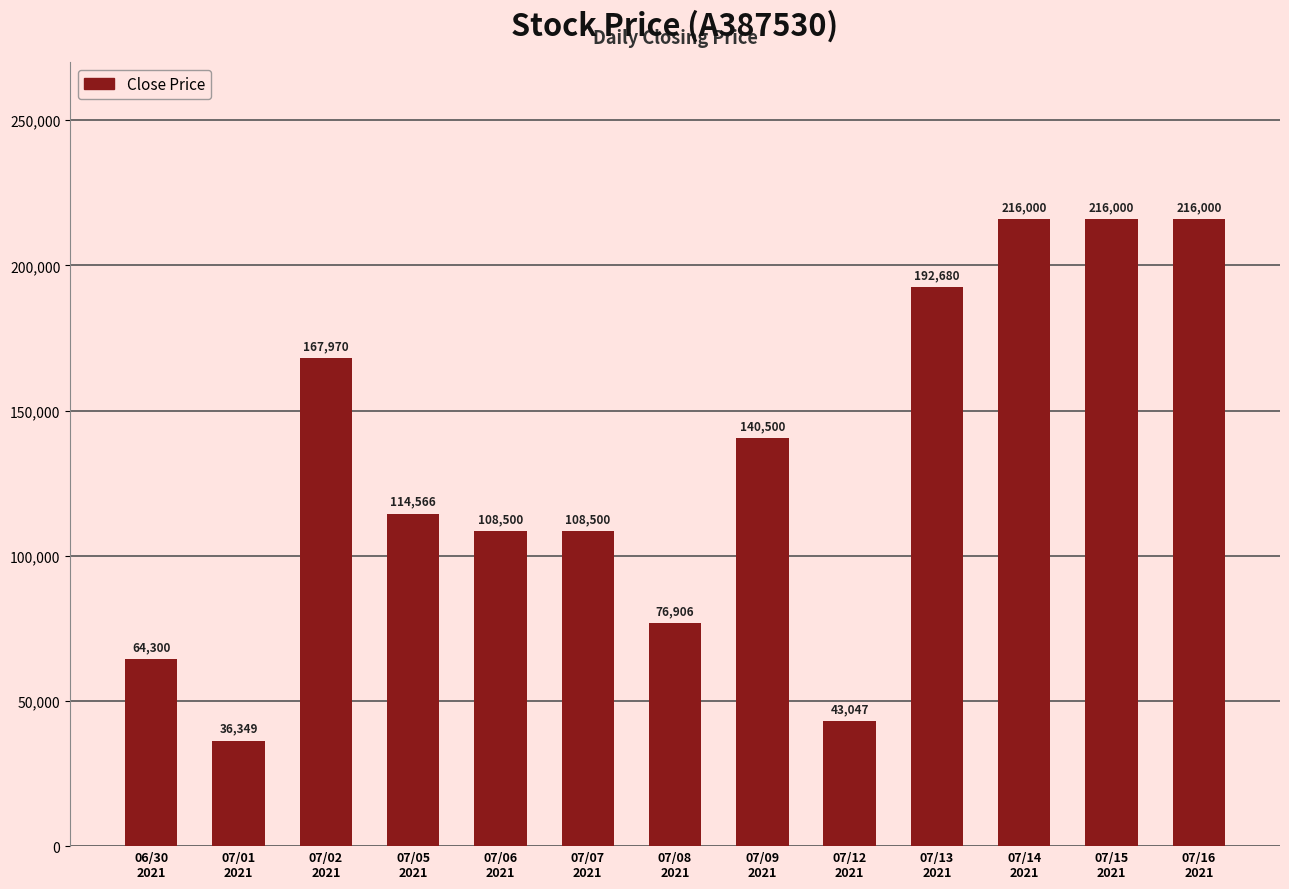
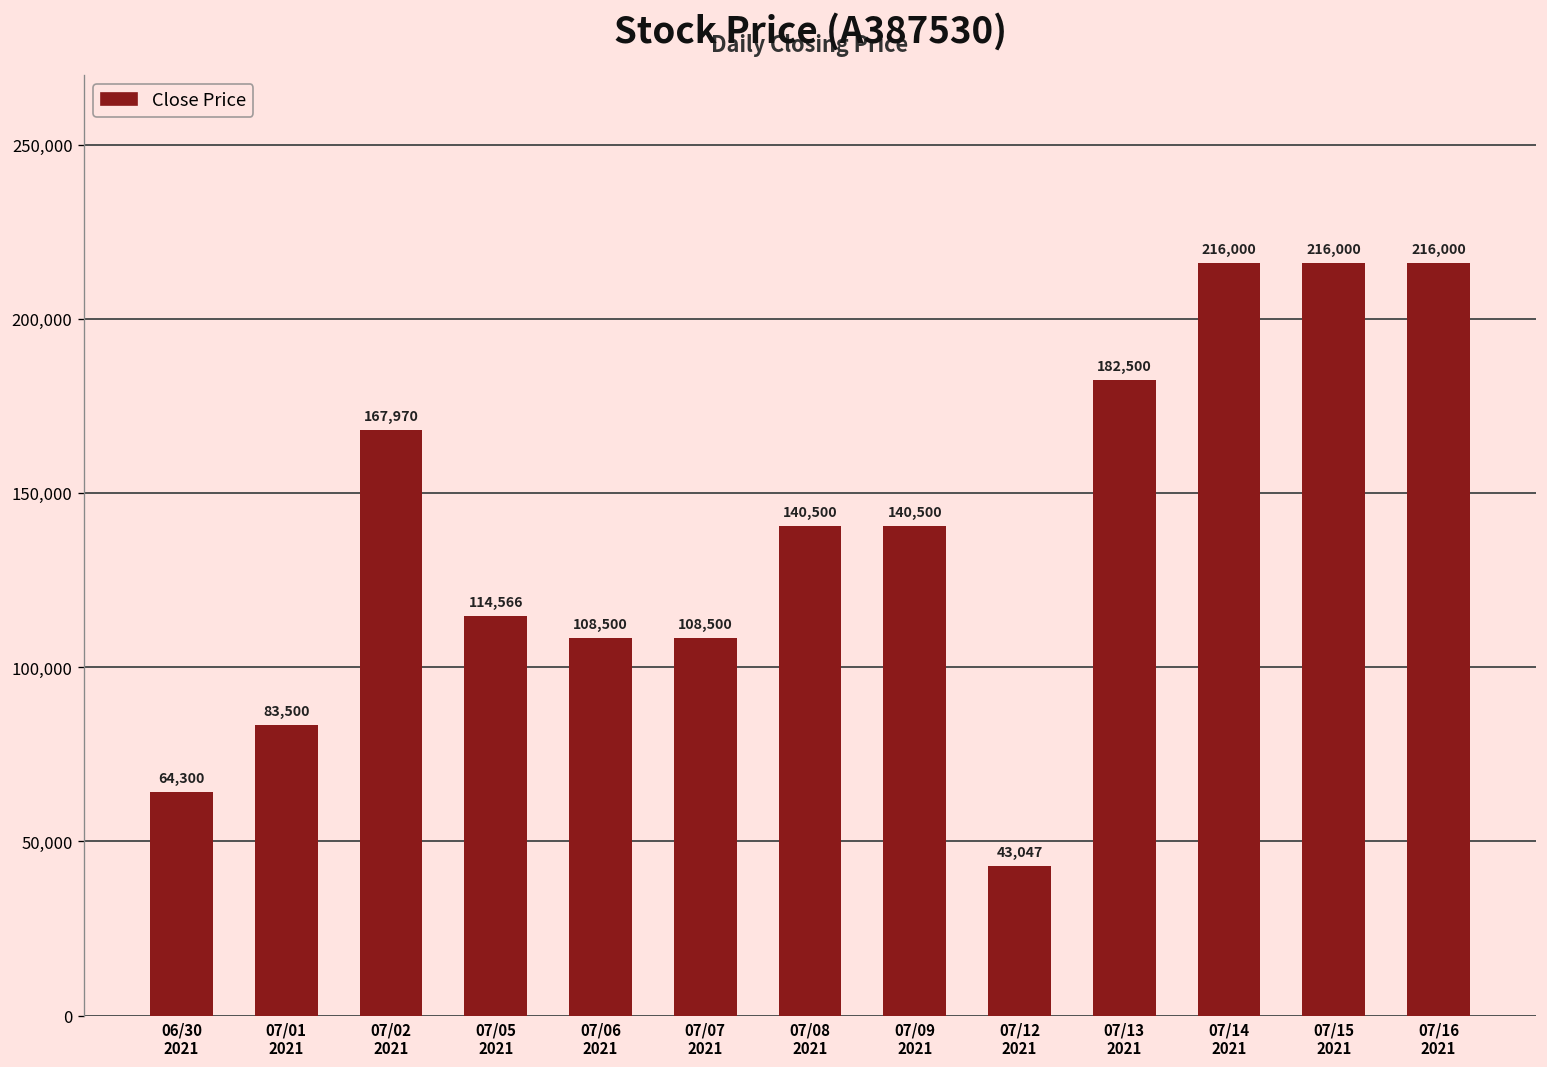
  {
    "06/30 2021": "64,300",
-   "07/01 2021": "36,349",
+   "07/01 2021": "83,500",
    "07/02 2021": "167,970",
    "07/05 2021": "114,566",
    "07/06 2021": "108,500",
    "07/07 2021": "108,500",
-   "07/08 2021": "76,906",
+   "07/08 2021": "140,500",
    "07/09 2021": "140,500",
    "07/12 2021": "43,047",
-   "07/13 2021": "192,680",
+   "07/13 2021": "182,500",
    "07/14 2021": "216,000",
    "07/15 2021": "216,000",
    "07/16 2021": "216,000"
  }
